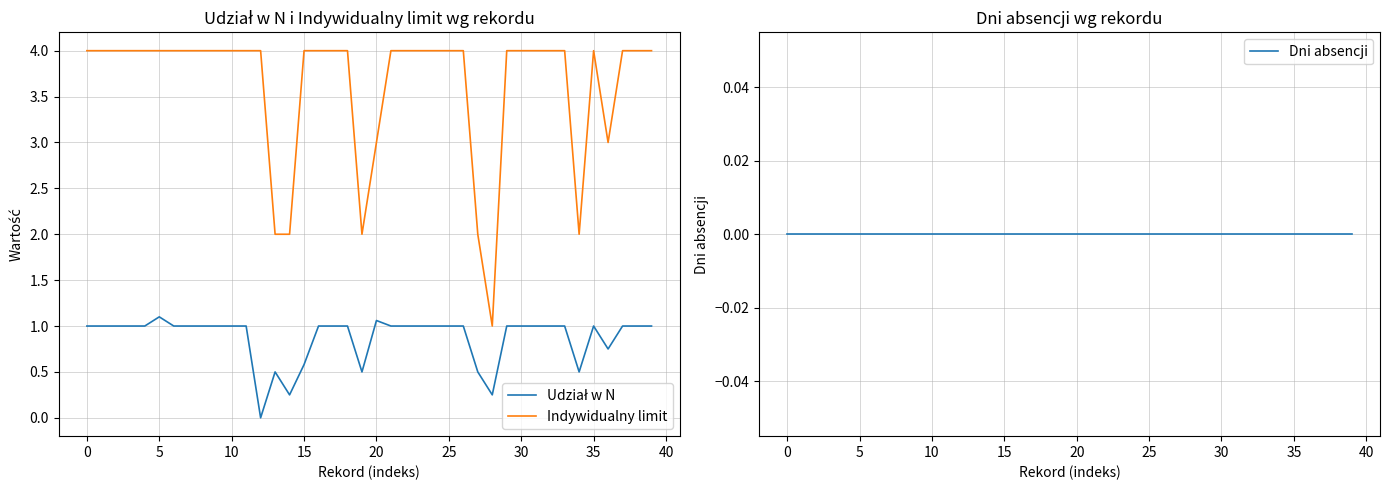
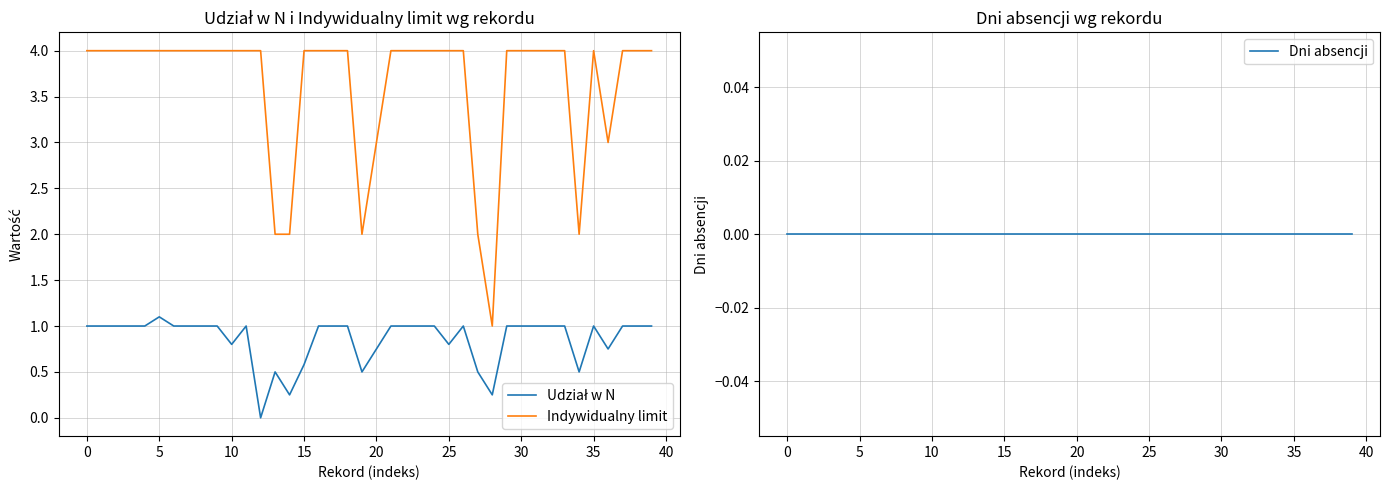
  {
    "Udział w N i Indywidualny limit wg rekordu": {
      "Udział w N": {
        "0": 1.0,
        "5": 1.1,
-       "10": 1.0,
+       "10": 0.8,
        "15": 0.6,
-       "20": 1.1,
-       "25": 1.0,
+       "20": 0.8,
+       "25": 0.8,
        "30": 1.0,
        "35": 1.0
      },
      "Indywidualny limit": {
        "0": 4.0,
        "5": 4.0,
        "10": 4.0,
        "15": 4.0,
        "20": 3.0,
        "25": 4.0,
        "30": 4.0,
        "35": 4.0
      }
    },
    "Dni absencji wg rekordu": {
      "0": 0.000,
      "5": 0.000,
      "10": 0.000,
      "15": 0.000,
      "20": 0.000,
      "25": 0.000,
      "30": 0.000,
      "35": 0.000
    }
  }
